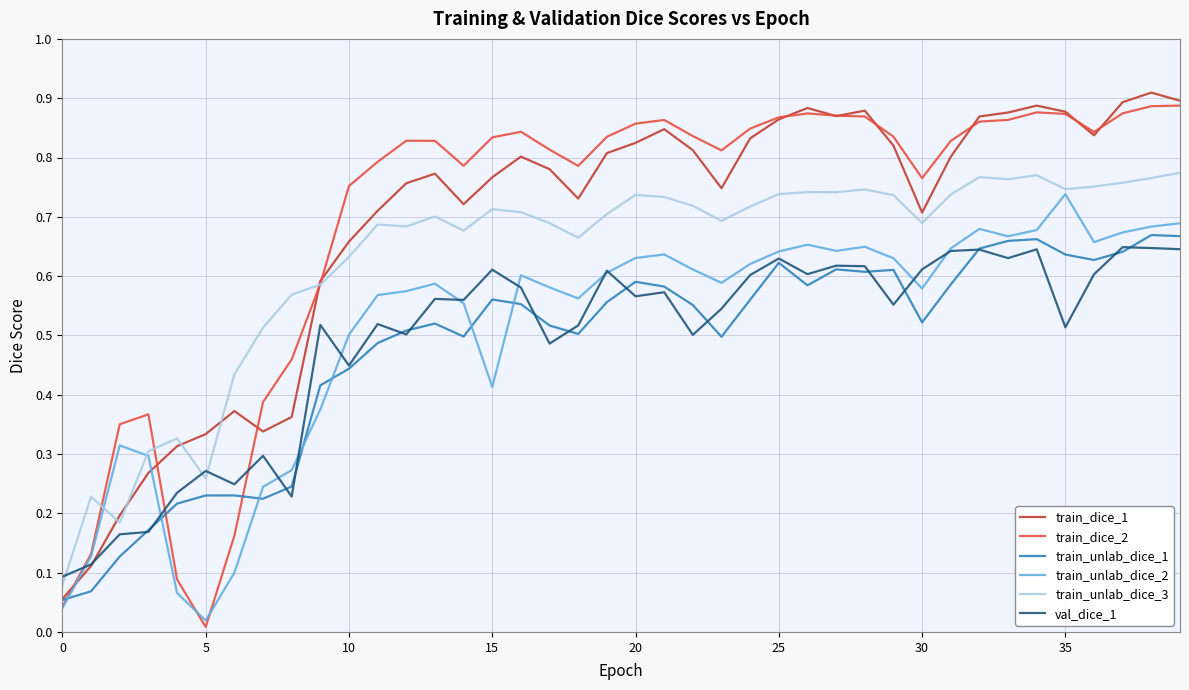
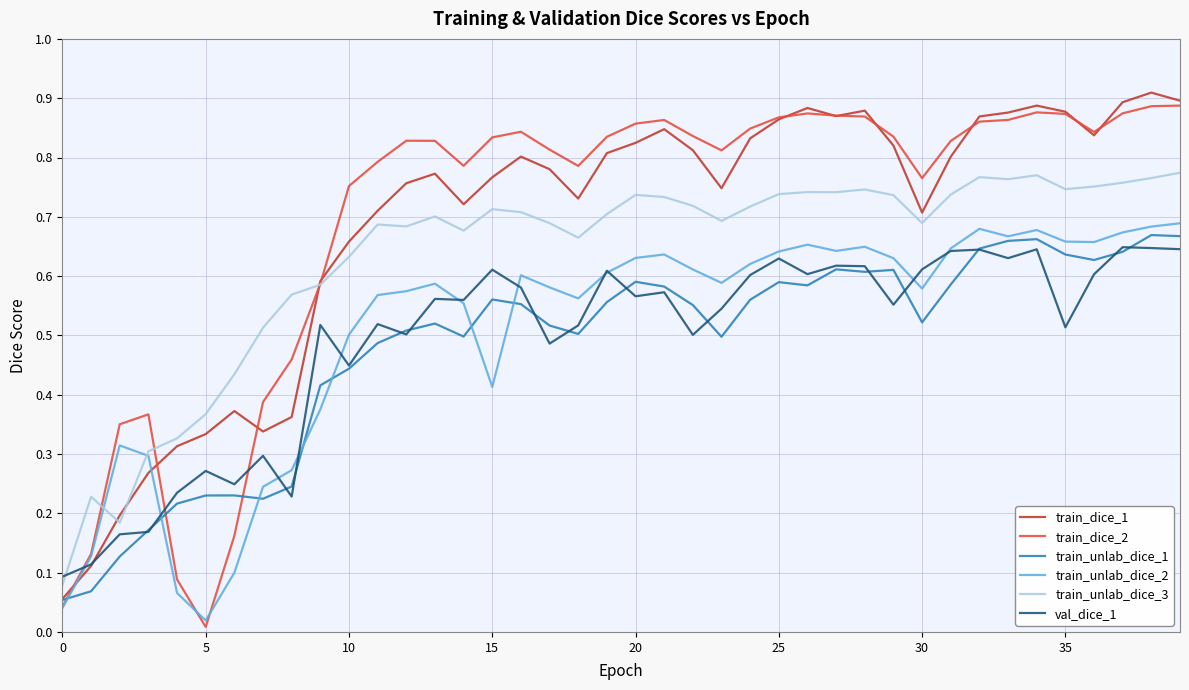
  {
    "train_unlab_dice_1": {
      "5": 0.23,
      "10": 0.44,
      "15": 0.56,
      "20": 0.59,
-     "25": 0.62,
+     "25": 0.59,
      "30": 0.52,
      "35": 0.64
    },
    "train_unlab_dice_2": {
      "5": 0.02,
      "10": 0.50,
      "15": 0.41,
      "20": 0.63,
      "25": 0.64,
      "30": 0.58,
-     "35": 0.74
+     "35": 0.66
    },
    "train_unlab_dice_3": {
      "0": 0.08,
-     "5": 0.26,
+     "5": 0.37,
      "10": 0.63,
      "15": 0.71,
      "20": 0.74,
      "25": 0.74,
      "30": 0.69,
      "35": 0.75
    },
    "val_dice_1": {
      "0": 0.09,
      "5": 0.27,
      "10": 0.45,
      "15": 0.61,
      "20": 0.57,
      "25": 0.63,
      "30": 0.61,
      "35": 0.51
    }
  }
